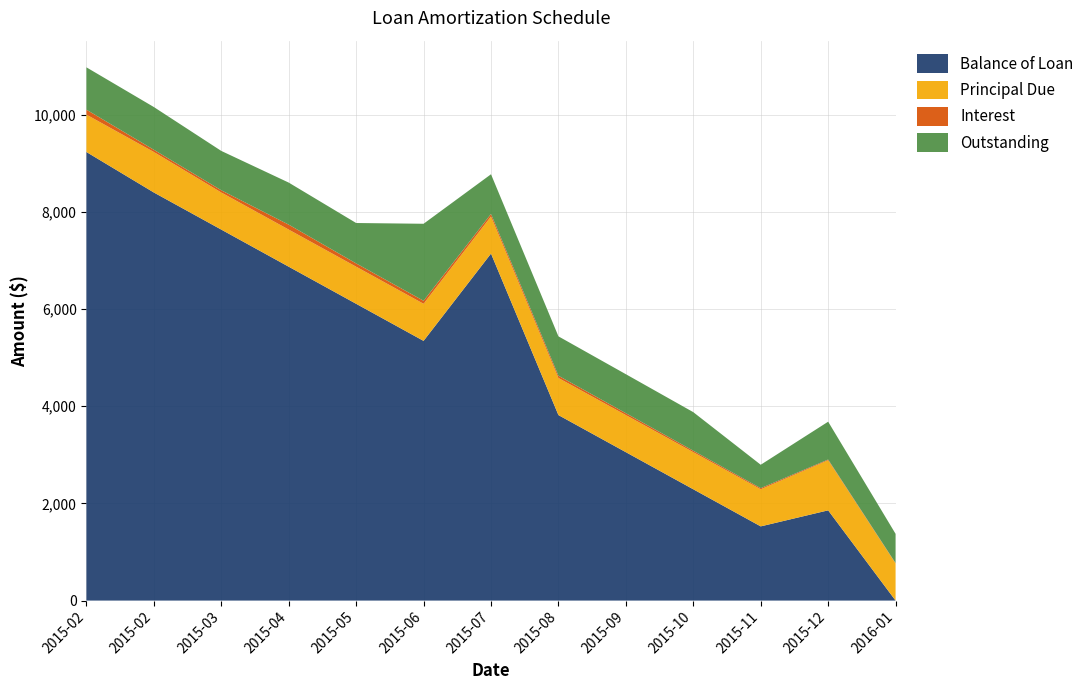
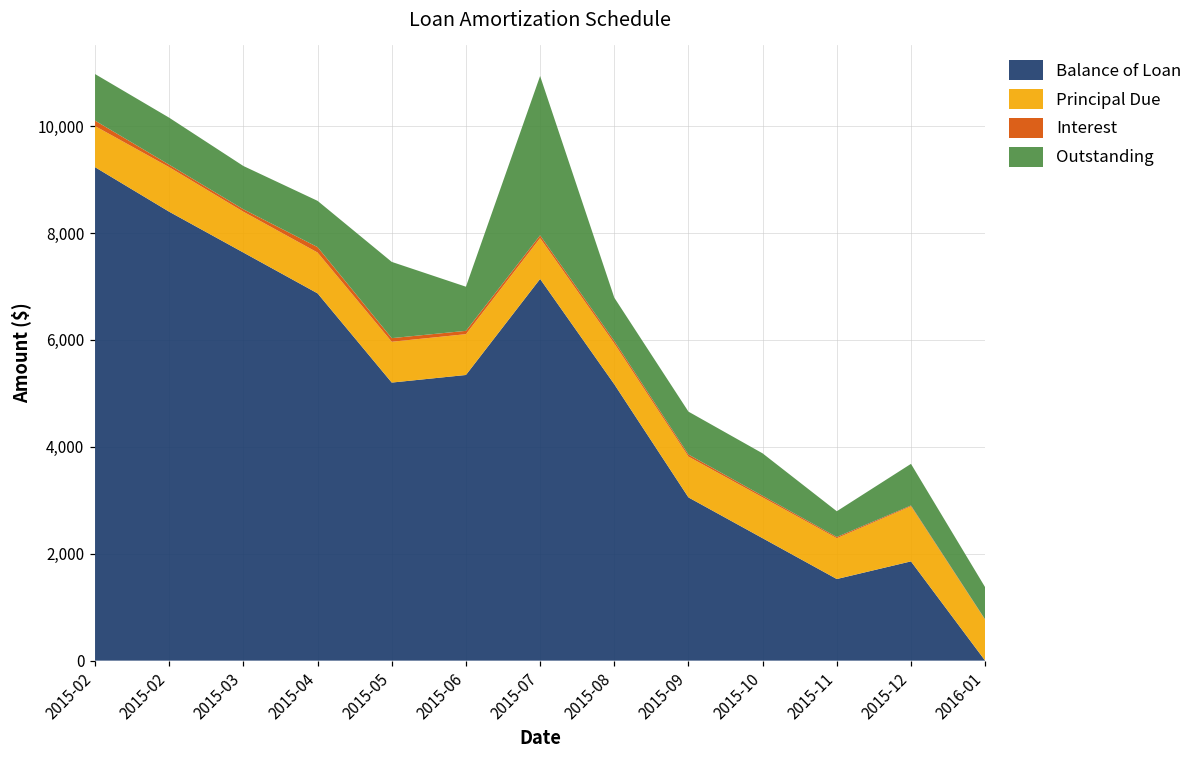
  {
    "Balance of Loan": {
      "2015-03": "7,600",
      "2015-04": "6,900",
-     "2015-05": "6,100",
+     "2015-05": "5,200",
      "2015-06": "5,300",
      "2015-07": "7,100",
-     "2015-08": "3,800",
+     "2015-08": "5,200",
      "2015-09": "3,100",
      "2015-10": "2,300",
      "2015-11": "1,500",
      "2015-12": "1,900",
      "2016-01": "0"
    },
    "Principal Due": {
      "2015-04": "800",
      "2015-05": "800",
      "2015-06": "800",
      "2015-07": "800"
    },
    "Interest": {
      "2015-04": "100",
      "2015-05": "100",
      "2015-06": "100",
      "2015-07": "100"
    },
    "Outstanding": {
      "2015-03": "800",
      "2015-04": "900",
-     "2015-05": "800",
-     "2015-06": "1,600",
-     "2015-07": "800",
+     "2015-05": "1,400",
+     "2015-06": "800",
+     "2015-07": "3,000",
      "2015-08": "800",
      "2015-09": "800",
      "2015-10": "800",
      "2015-11": "500",
      "2015-12": "800",
      "2016-01": "600"
    }
  }
